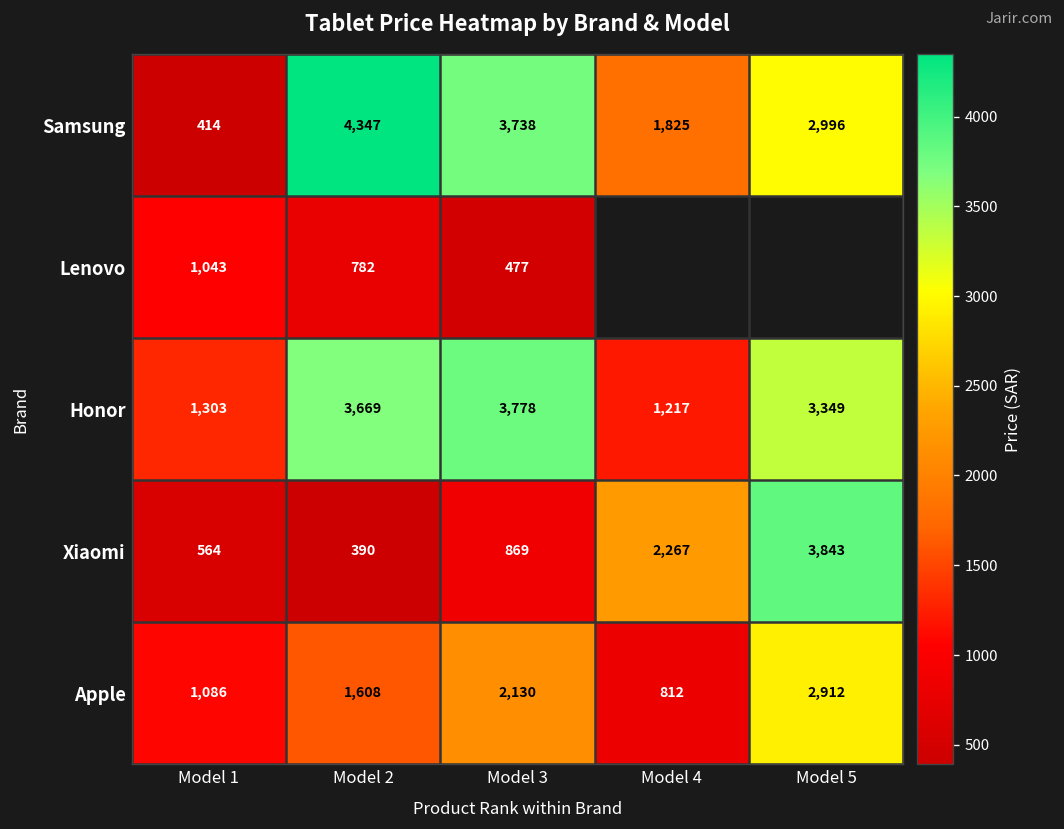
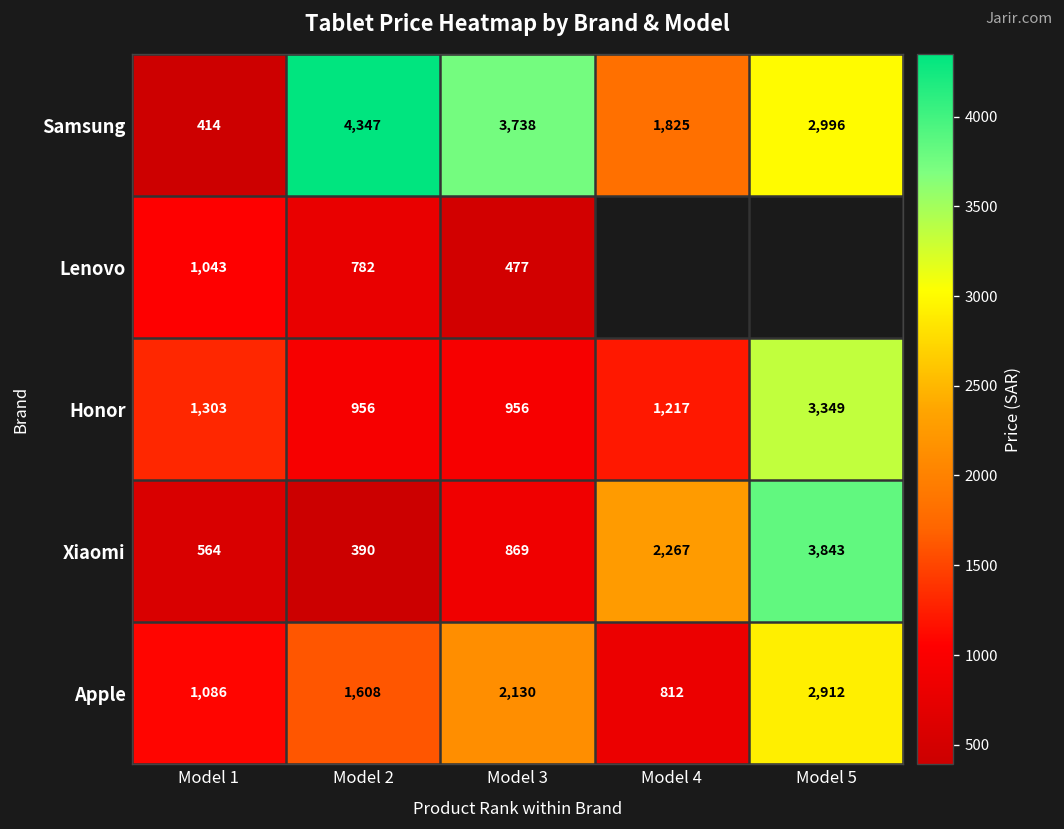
  {
    "Samsung": {
      "Model 1": "414",
      "Model 2": "4,347",
      "Model 3": "3,738",
      "Model 4": "1,825",
      "Model 5": "2,996"
    },
    "Lenovo": {
      "Model 1": "1,043",
      "Model 2": "782",
      "Model 3": "477"
    },
    "Honor": {
      "Model 1": "1,303",
-     "Model 2": "3,669",
-     "Model 3": "3,778",
+     "Model 2": "956",
+     "Model 3": "956",
      "Model 4": "1,217",
      "Model 5": "3,349"
    },
    "Xiaomi": {
      "Model 1": "564",
      "Model 2": "390",
      "Model 3": "869",
      "Model 4": "2,267",
      "Model 5": "3,843"
    },
    "Apple": {
      "Model 1": "1,086",
      "Model 2": "1,608",
      "Model 3": "2,130",
      "Model 4": "812",
      "Model 5": "2,912"
    }
  }
